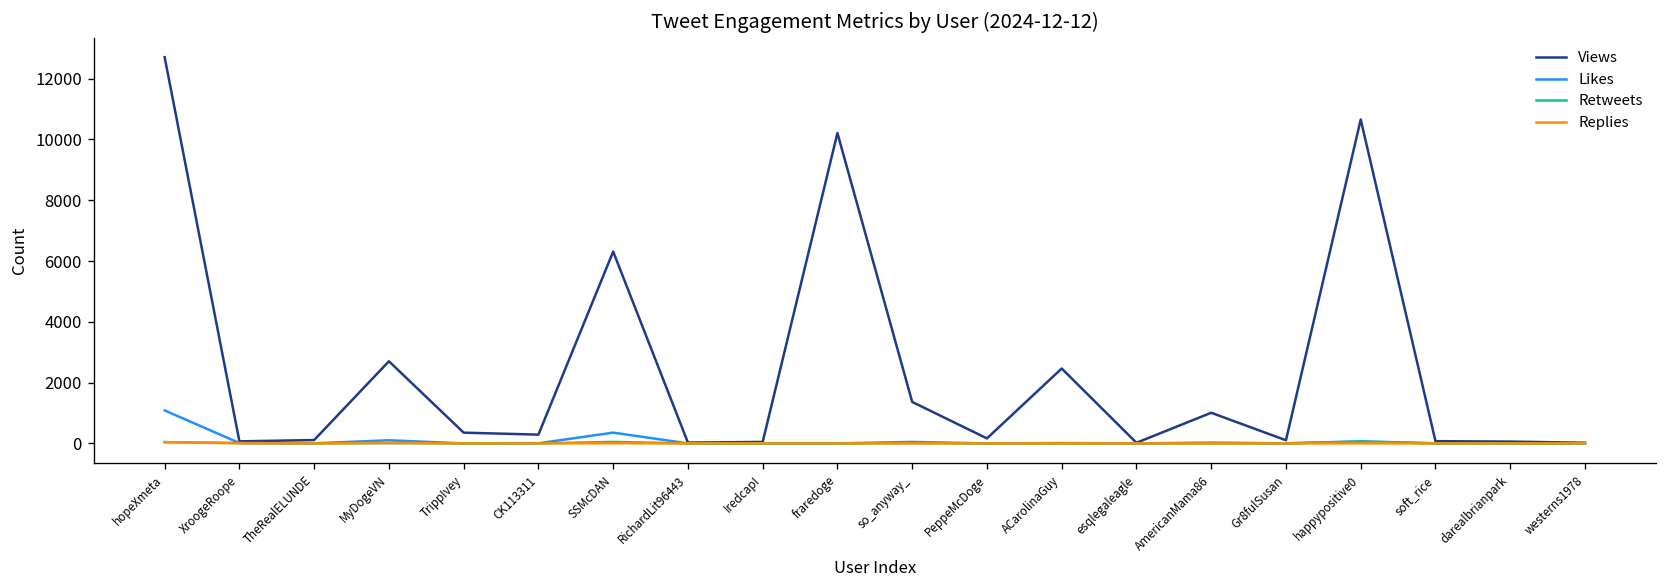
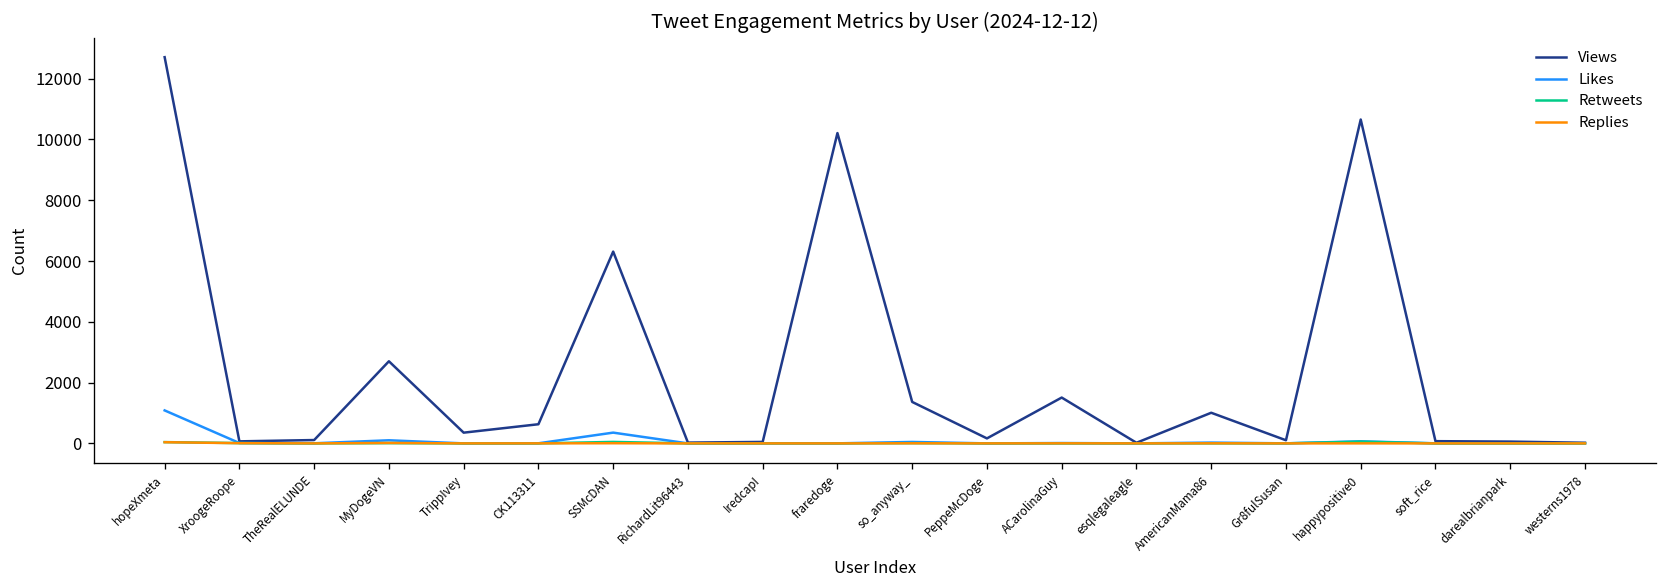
  {
    "Views": {
      "hopeXmeta": 12700,
      "TheRealELUNDE": 100,
      "MyDogeVN": 2700,
      "TrippIvey": 400,
-     "CK113311": 300,
+     "CK113311": 600,
      "SSMcDAN": 6300,
      "fraredoge": 10200,
      "so_anyway_": 1400,
      "PeppeMcDoge": 200,
-     "ACarolinaGuy": 2500,
+     "ACarolinaGuy": 1500,
      "AmericanMama86": 1000,
      "Gr8fulSusan": 100,
      "happypositive0": 10700
    },
    "Likes": {
      "hopeXmeta": 1100,
      "SSMcDAN": 400
    }
  }
